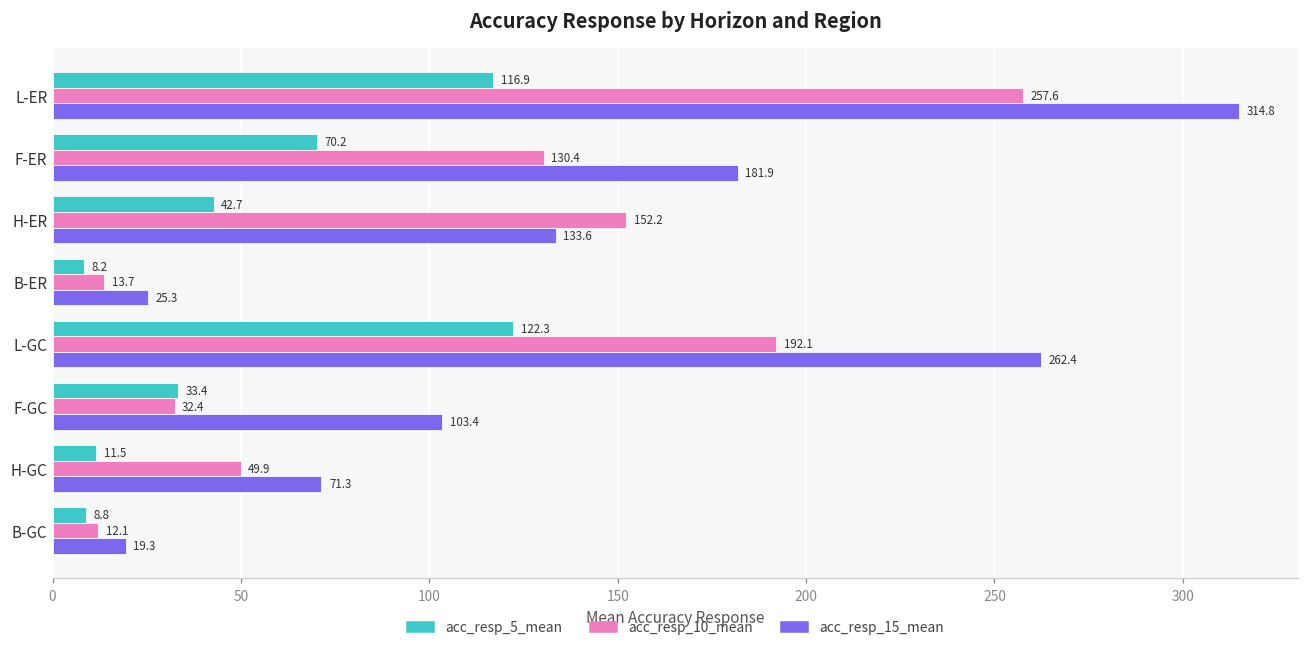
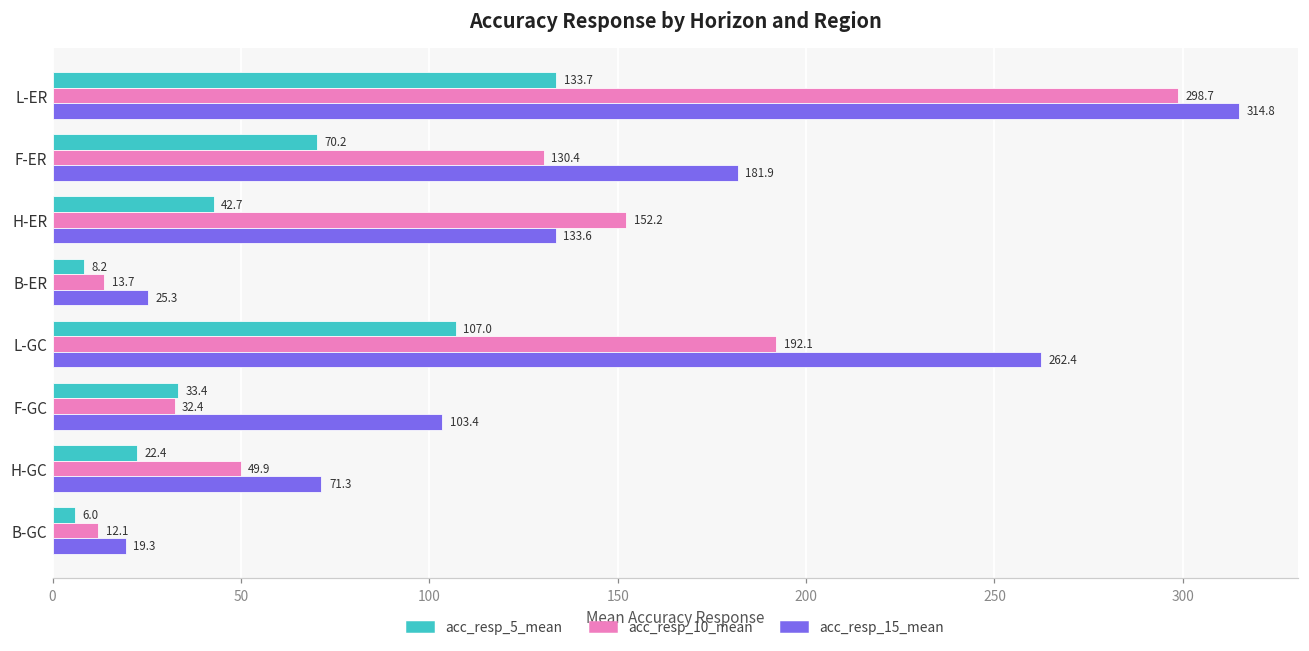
  {
    "acc_resp_5_mean": {
-     "L-ER": 116.9,
+     "L-ER": 133.7,
      "F-ER": 70.2,
      "H-ER": 42.7,
      "B-ER": 8.2,
-     "L-GC": 122.3,
+     "L-GC": 107.0,
      "F-GC": 33.4,
-     "H-GC": 11.5,
-     "B-GC": 8.8
+     "H-GC": 22.4,
+     "B-GC": 6.0
    },
    "acc_resp_10_mean": {
-     "L-ER": 257.6,
+     "L-ER": 298.7,
      "F-ER": 130.4,
      "H-ER": 152.2,
      "B-ER": 13.7,
      "L-GC": 192.1,
      "F-GC": 32.4,
      "H-GC": 49.9,
      "B-GC": 12.1
    },
    "acc_resp_15_mean": {
      "L-ER": 314.8,
      "F-ER": 181.9,
      "H-ER": 133.6,
      "B-ER": 25.3,
      "L-GC": 262.4,
      "F-GC": 103.4,
      "H-GC": 71.3,
      "B-GC": 19.3
    }
  }
